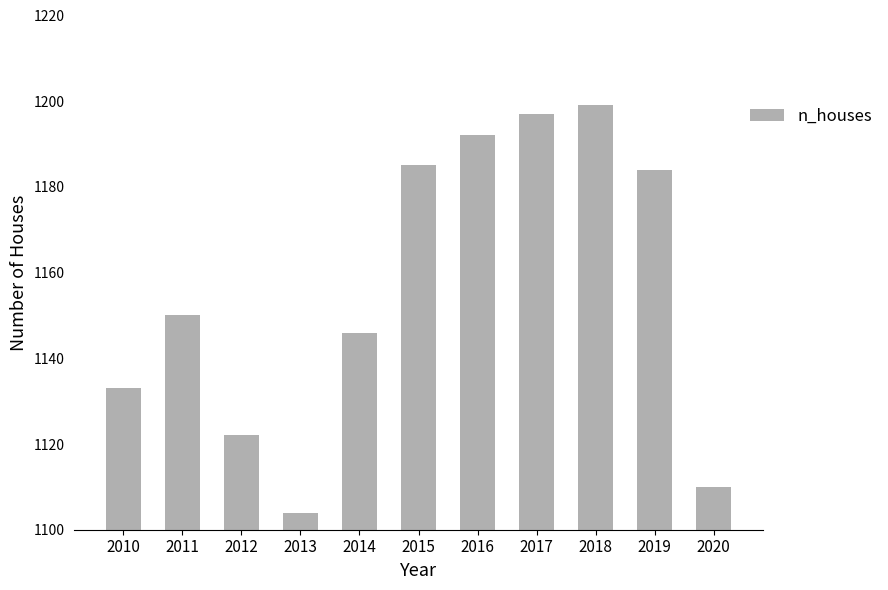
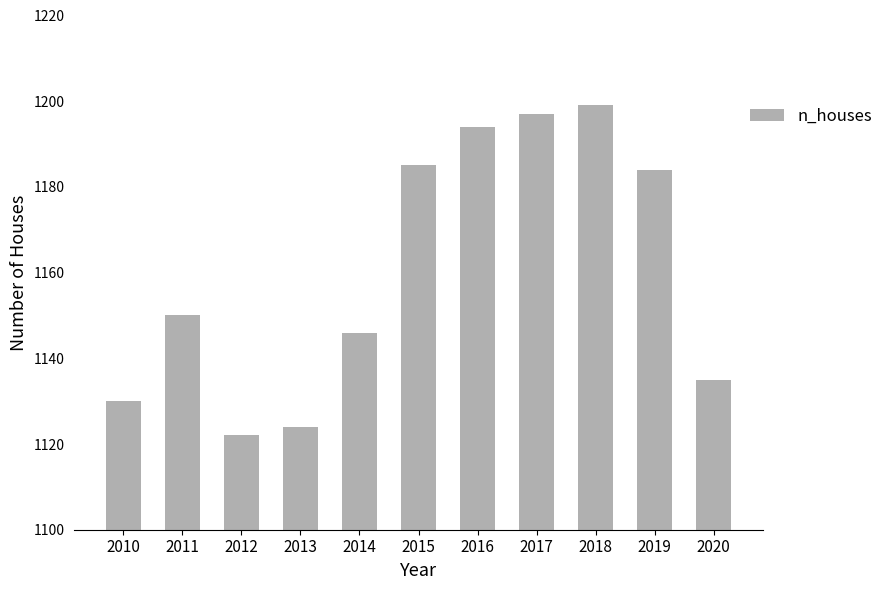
  {
-   "2010": 1133,
+   "2010": 1130,
    "2011": 1150,
    "2012": 1122,
-   "2013": 1104,
+   "2013": 1124,
    "2014": 1146,
    "2015": 1185,
-   "2016": 1192,
+   "2016": 1194,
    "2017": 1197,
    "2018": 1199,
    "2019": 1184,
-   "2020": 1110
+   "2020": 1135
  }
